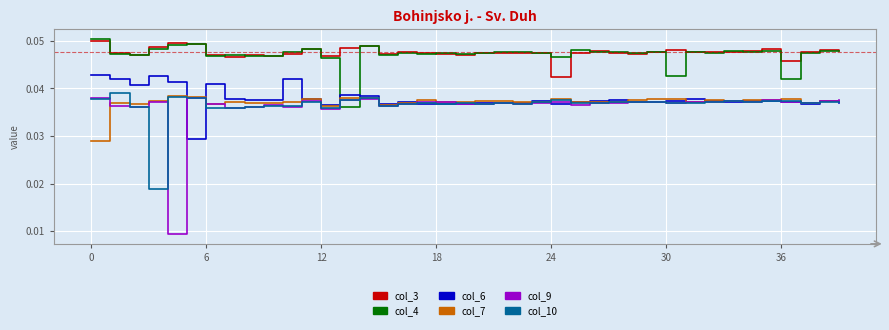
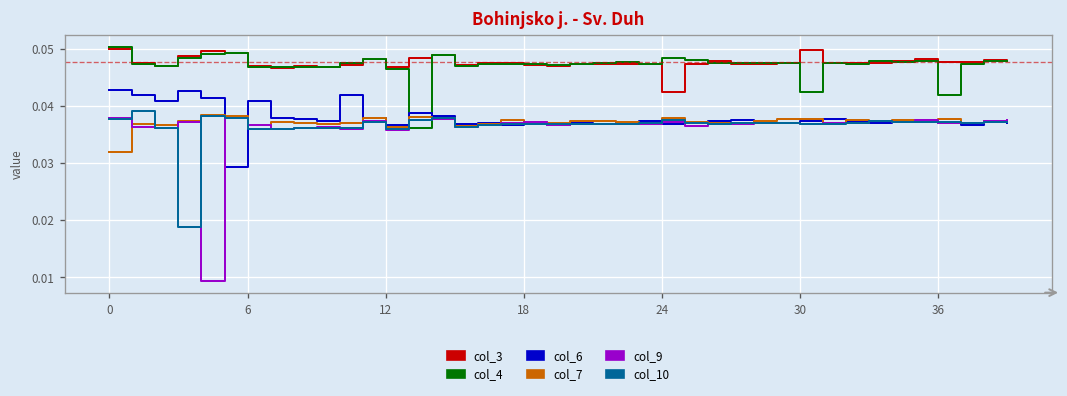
  {
    "col_3": {
      "24": 0.042,
-     "30": 0.048,
-     "36": 0.046
+     "30": 0.050,
+     "36": 0.048
    },
    "col_4": {
-     "24": 0.047,
+     "24": 0.049,
      "30": 0.043,
      "36": 0.042
    },
    "col_6": {
      "0": 0.043,
      "6": 0.041
    },
    "col_7": {
-     "0": 0.029
+     "0": 0.032
    },
    "col_10": {
      "6": 0.036
    }
  }
